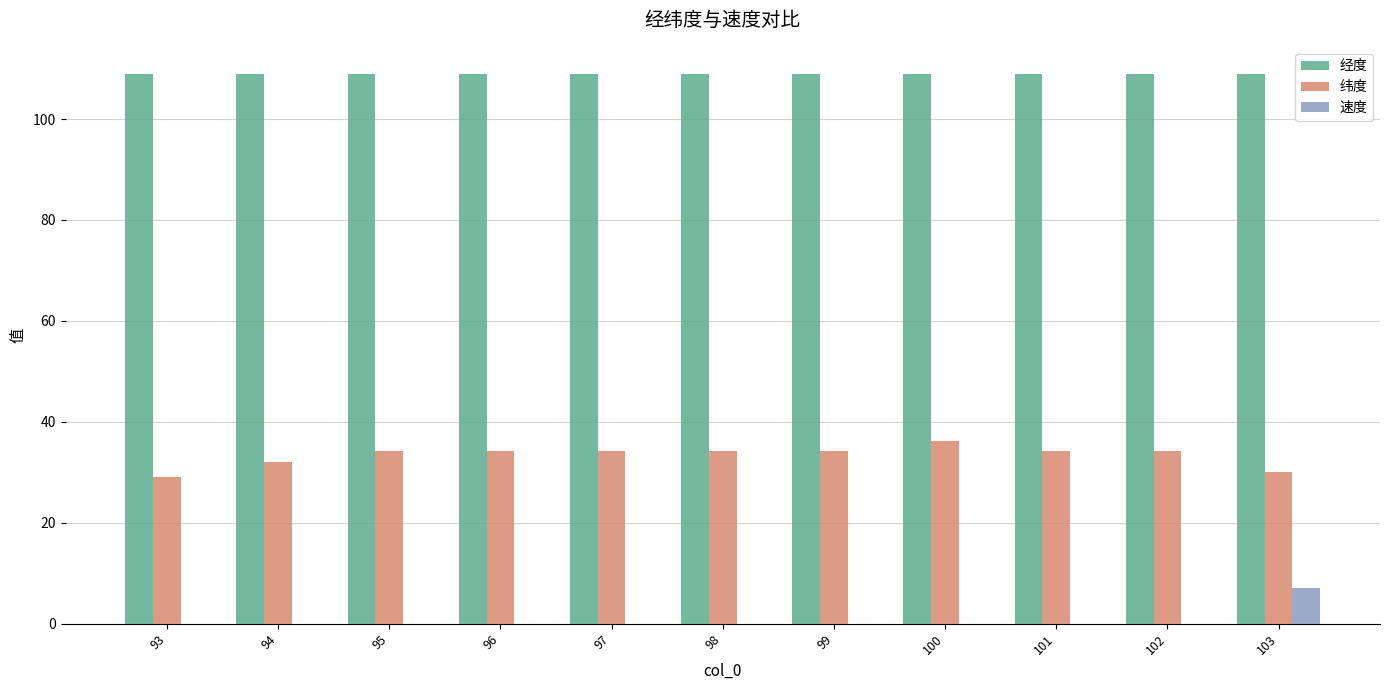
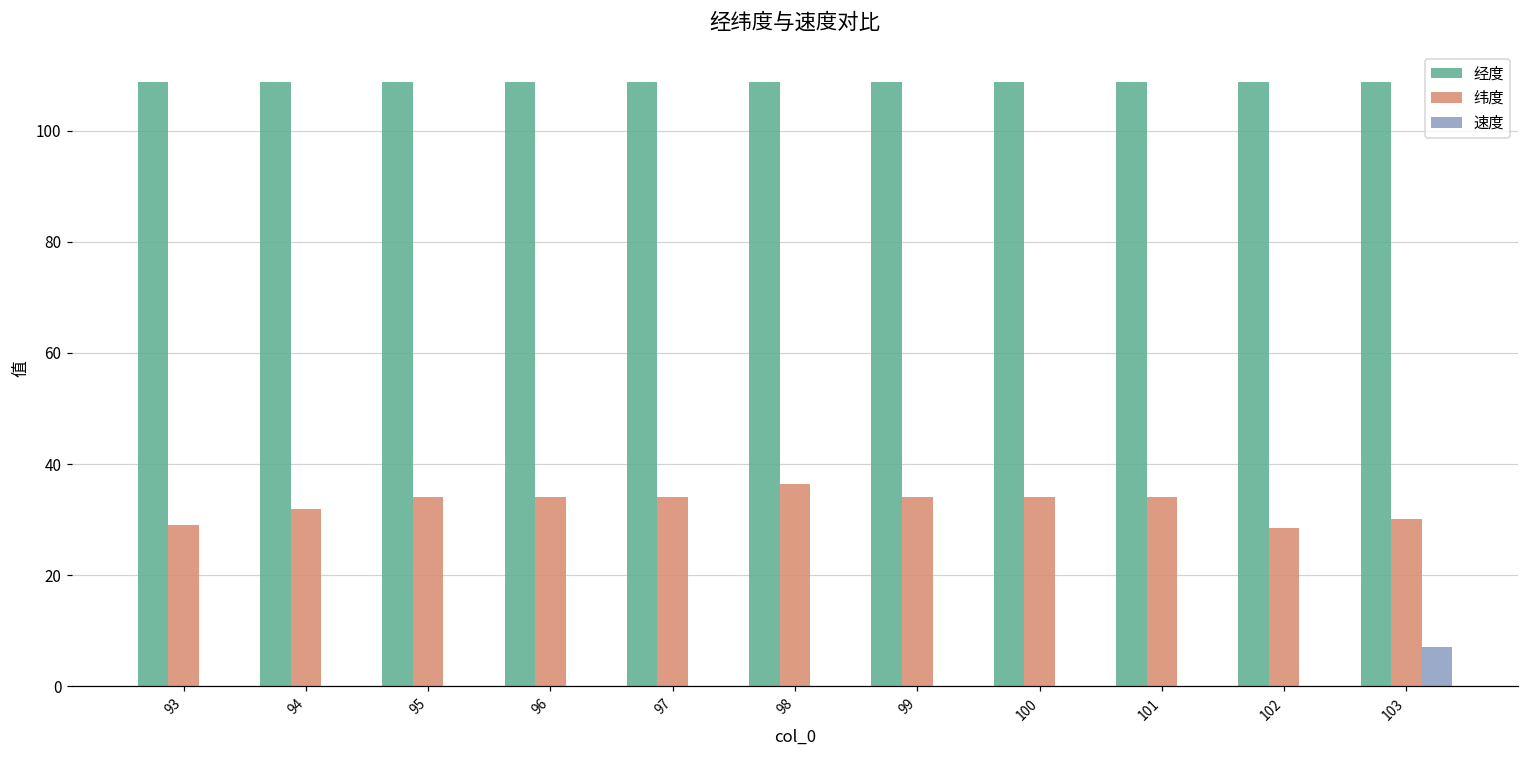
  {
    "经度": {
      "93": 109,
      "94": 109,
      "95": 109,
      "96": 109,
      "97": 109,
      "98": 109,
      "99": 109,
      "100": 109,
      "101": 109,
      "102": 109,
      "103": 109
    },
    "纬度": {
      "93": 29,
      "94": 32,
      "95": 34,
      "96": 34,
      "97": 34,
-     "98": 34,
+     "98": 36,
      "99": 34,
-     "100": 36,
+     "100": 34,
      "101": 34,
-     "102": 34,
+     "102": 29,
      "103": 30
    },
    "速度": {
      "93": 0,
      "94": 0,
      "95": 0,
      "96": 0,
      "97": 0,
      "98": 0,
      "99": 0,
      "100": 0,
      "101": 0,
      "102": 0,
      "103": 7
    }
  }
